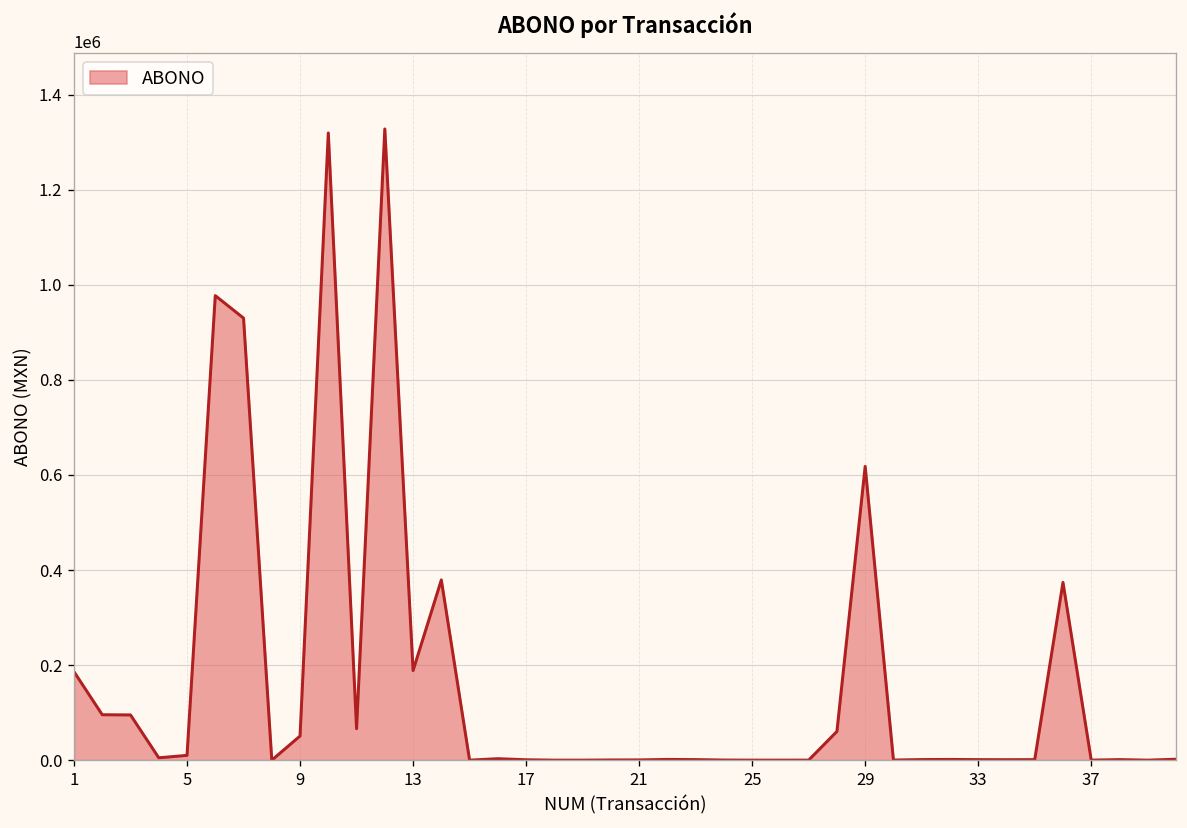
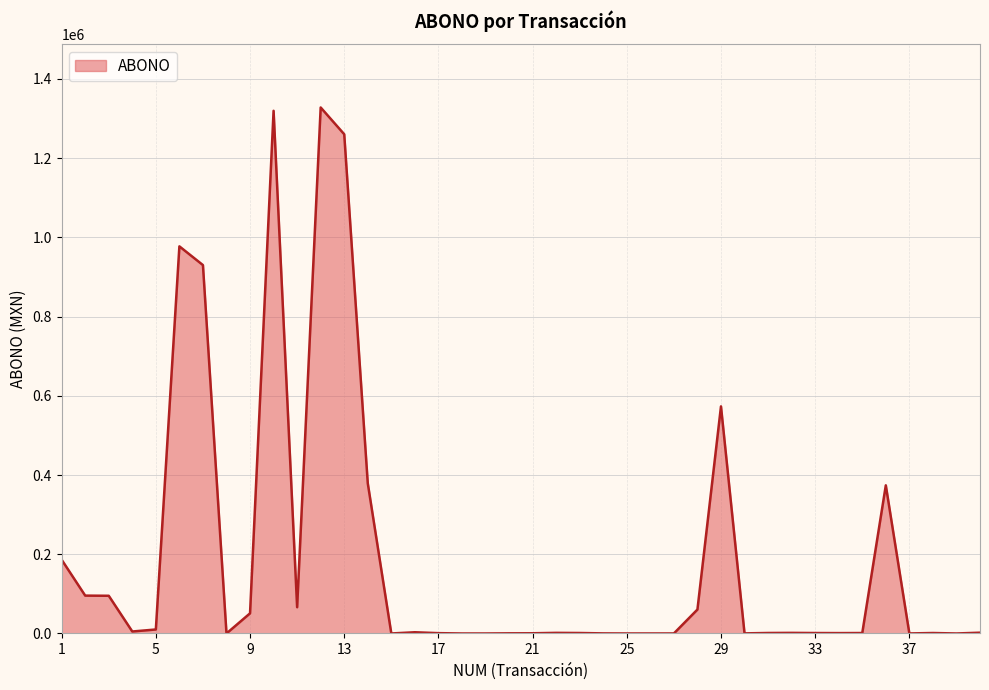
  {
    "1": 190000,
    "5": 10000,
    "9": 50000,
-   "13": 190000,
+   "13": 1260000,
    "17": 0,
    "21": 0,
    "25": 0,
-   "29": 620000,
+   "29": 570000,
    "33": 0,
    "37": 0
  }
